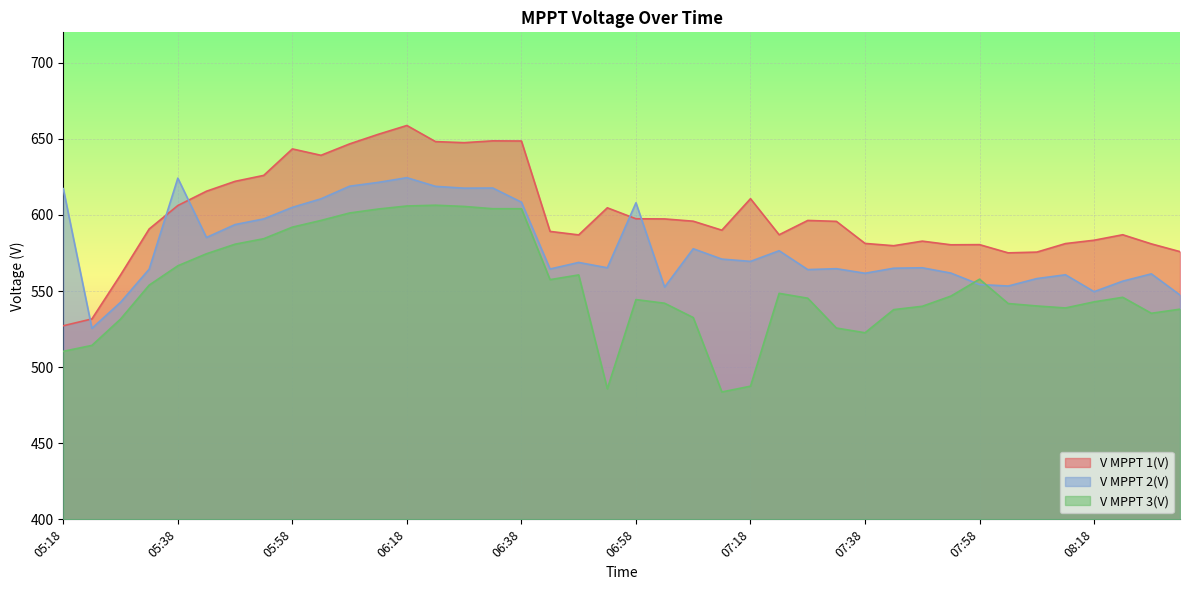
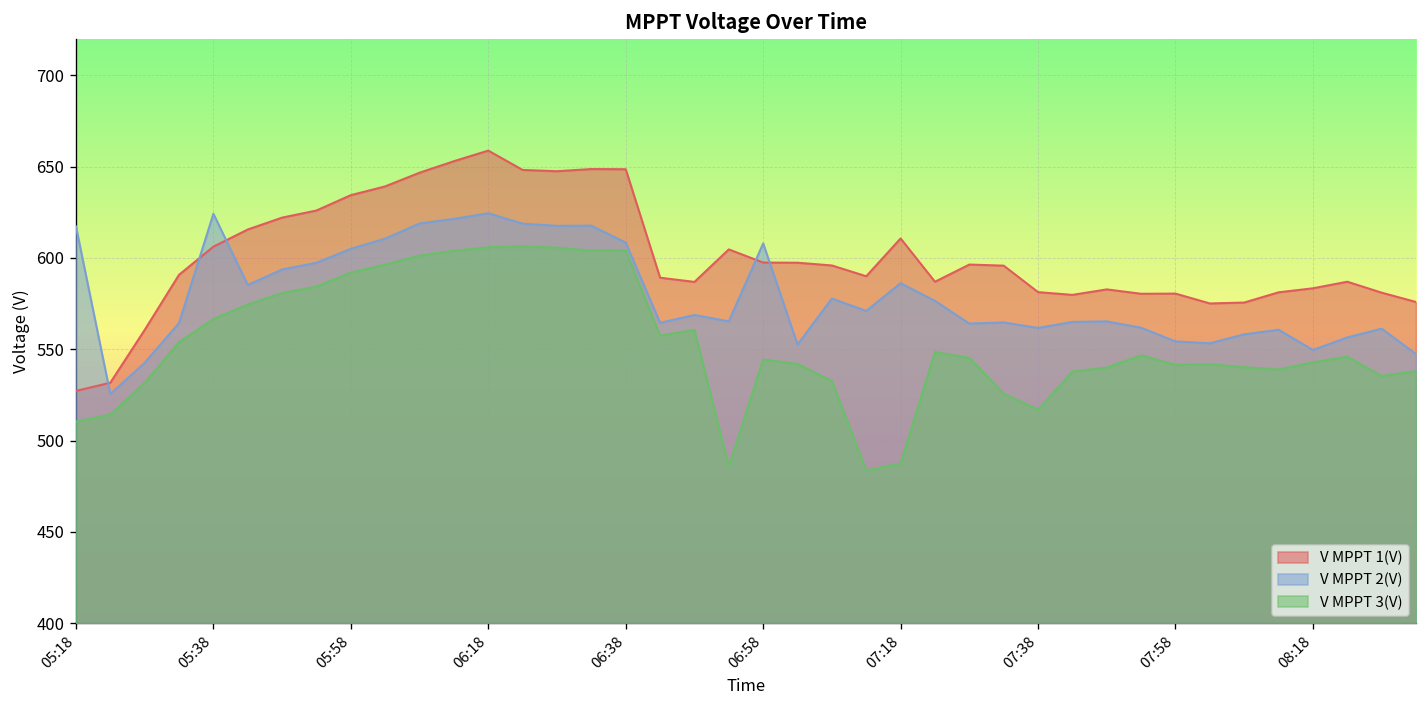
  {
    "V MPPT 1(V)": {
      "05:18": 527,
      "05:38": 606,
-     "05:58": 643,
+     "05:58": 634,
      "06:18": 659,
      "06:38": 649,
      "06:58": 598,
      "07:18": 611,
      "07:38": 581,
      "07:58": 581,
      "08:18": 583
    },
    "V MPPT 2(V)": {
      "05:18": 617,
      "05:38": 624,
      "05:58": 605,
      "06:18": 625,
      "06:38": 608,
      "06:58": 608,
-     "07:18": 570,
+     "07:18": 586,
      "07:38": 562,
      "07:58": 554,
      "08:18": 550
    },
    "V MPPT 3(V)": {
      "05:18": 510,
      "05:38": 567,
      "05:58": 592,
      "06:18": 606,
      "06:38": 604,
      "06:58": 544,
      "07:18": 488,
-     "07:38": 523,
-     "07:58": 558,
+     "07:38": 517,
+     "07:58": 542,
      "08:18": 543
    }
  }
